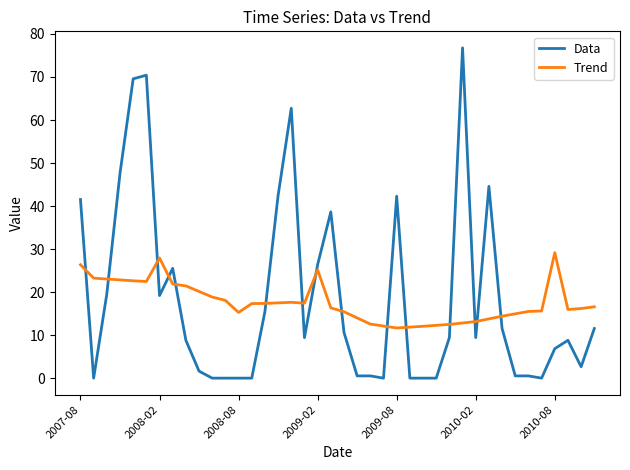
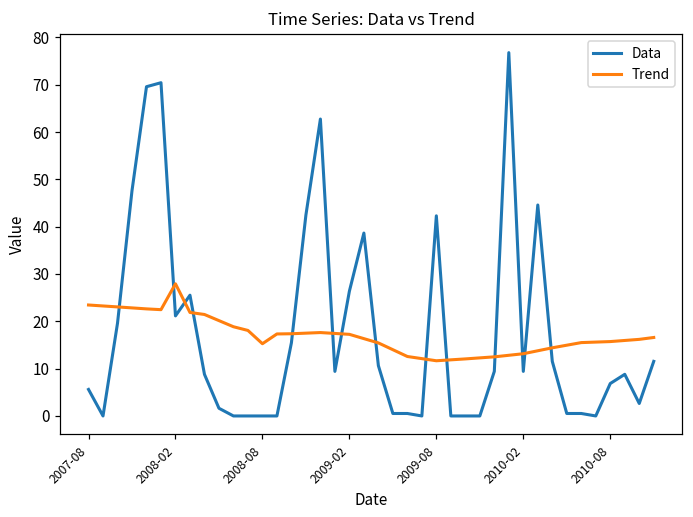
  {
    "Data": {
-     "2007-08": 42,
-     "2008-02": 19,
+     "2007-08": 6,
+     "2008-02": 21,
      "2008-08": 0,
      "2009-02": 26,
      "2009-08": 42,
      "2010-02": 9,
      "2010-08": 7
    },
    "Trend": {
-     "2007-08": 26,
+     "2007-08": 23,
      "2008-02": 28,
      "2008-08": 15,
-     "2009-02": 25,
+     "2009-02": 17,
      "2009-08": 12,
      "2010-02": 13,
-     "2010-08": 29
+     "2010-08": 16
    }
  }
